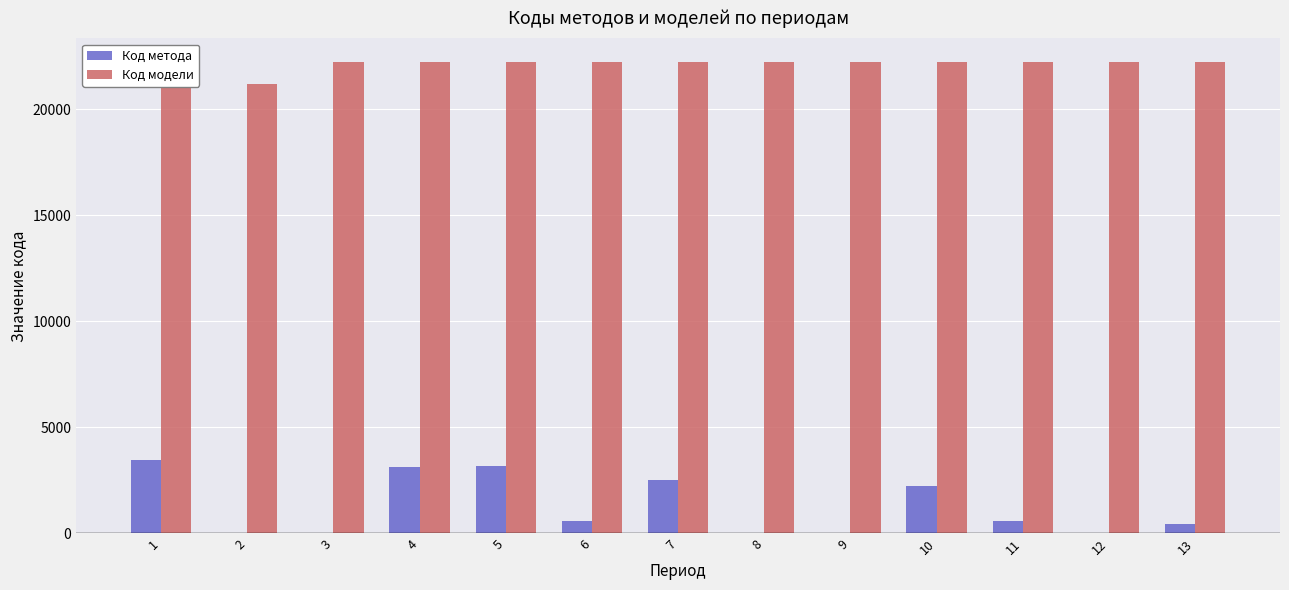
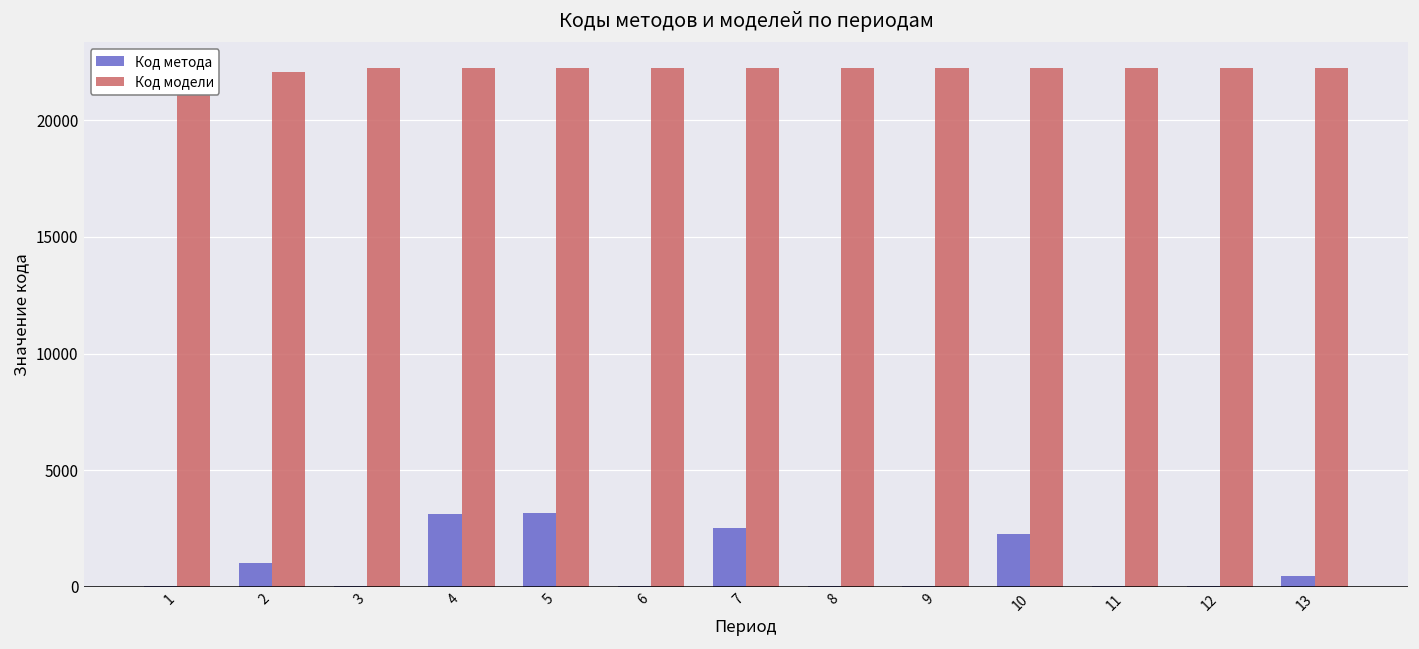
  {
    "Код метода": {
-     "1": 3500,
-     "2": 0,
+     "1": 0,
+     "2": 1000,
      "4": 3100,
      "5": 3200,
-     "6": 600,
+     "6": 0,
      "7": 2500,
      "10": 2200,
-     "11": 600,
+     "11": 0,
      "13": 500
    },
    "Код модели": {
-     "2": 21200,
+     "2": 22100,
      "3": 22200,
      "4": 22200,
      "5": 22200,
      "6": 22200,
      "7": 22200,
      "8": 22200,
      "9": 22200,
      "10": 22200,
      "11": 22200,
      "12": 22200,
      "13": 22200
    }
  }
